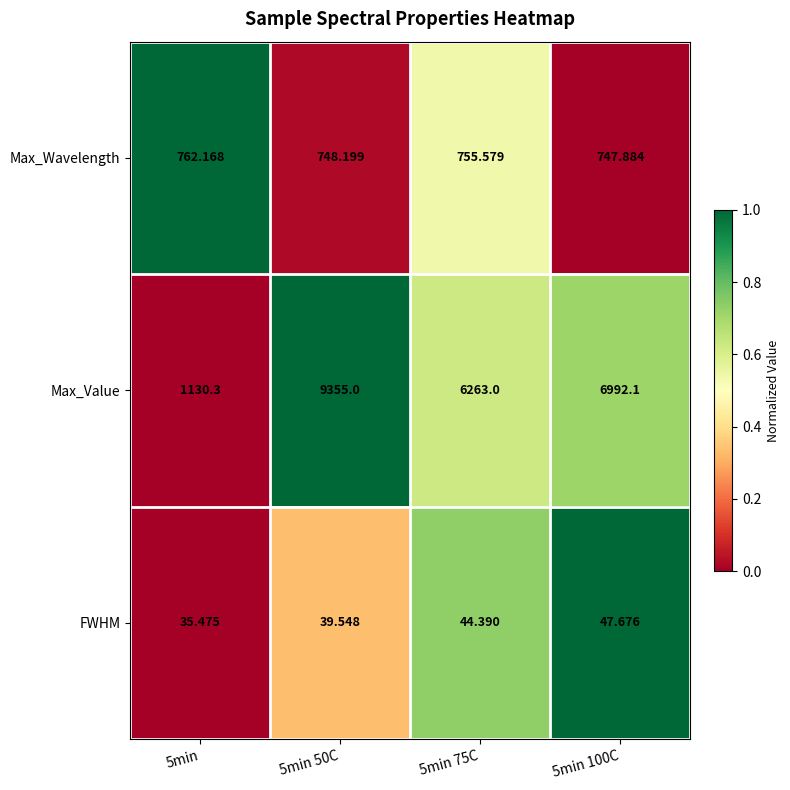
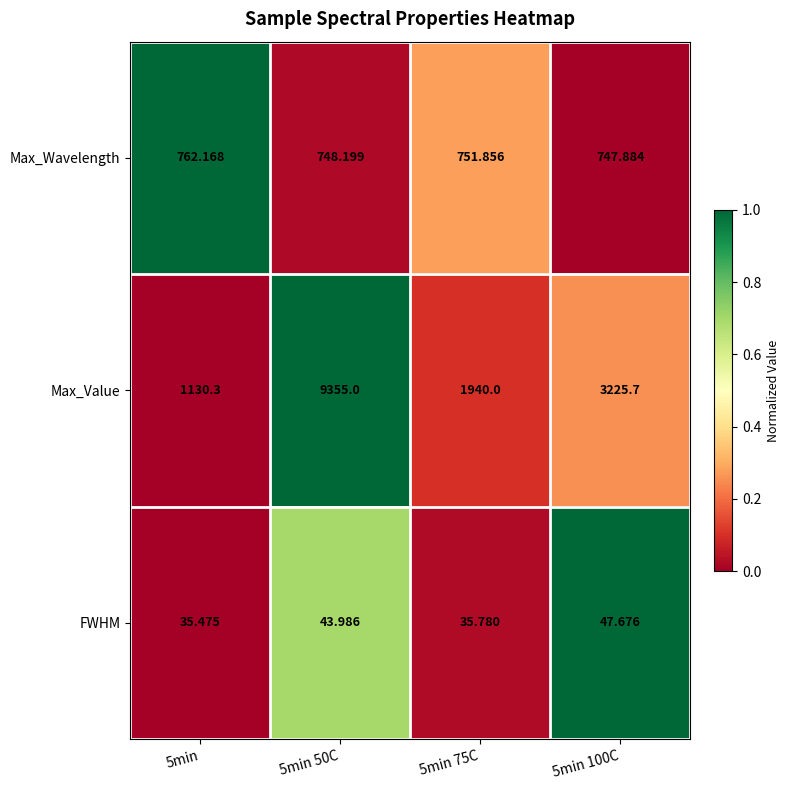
  {
    "Max_Wavelength": {
      "5min": 762.168,
      "5min 50C": 748.199,
-     "5min 75C": 755.579,
+     "5min 75C": 751.856,
      "5min 100C": 747.884
    },
    "Max_Value": {
      "5min": 1130.3,
      "5min 50C": 9355.0,
-     "5min 75C": 6263.0,
-     "5min 100C": 6992.1
+     "5min 75C": 1940.0,
+     "5min 100C": 3225.7
    },
    "FWHM": {
      "5min": 35.475,
-     "5min 50C": 39.548,
-     "5min 75C": 44.390,
+     "5min 50C": 43.986,
+     "5min 75C": 35.780,
      "5min 100C": 47.676
    }
  }
